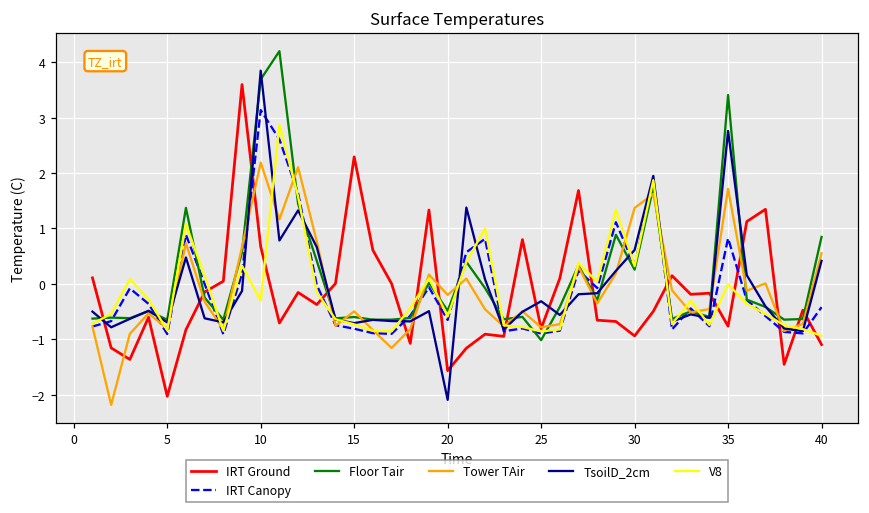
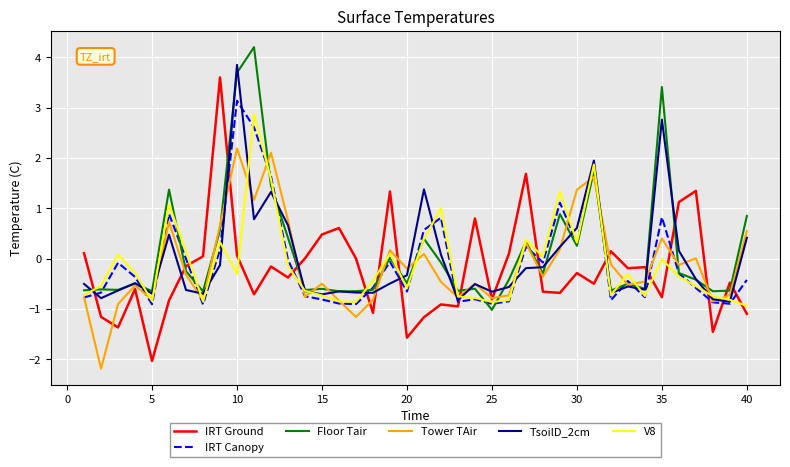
  {
    "IRT Ground": {
      "5": -2.0,
-     "10": 0.7,
-     "15": 2.3,
+     "10": 0.1,
+     "15": 0.5,
      "20": -1.6,
-     "30": -0.9,
+     "30": -0.3,
      "35": -0.8,
      "40": -1.1
    },
    "IRT Canopy": {
      "5": -0.9,
      "10": 3.1,
      "15": -0.8,
      "20": -0.7,
      "35": 0.8,
      "40": -0.4
    },
    "Floor Tair": {
      "10": 3.7,
      "15": -0.6,
      "20": -0.5,
      "25": -1.0,
      "30": 0.3,
      "35": 3.4,
      "40": 0.8
    },
    "Tower TAir": {
      "10": 2.2,
      "15": -0.5,
      "20": -0.2,
      "30": 1.4,
-     "35": 1.7,
+     "35": 0.4,
      "40": 0.6
    },
    "TsoilD_2cm": {
      "10": 3.8,
-     "20": -2.1,
-     "25": -0.3,
+     "20": -0.3,
+     "25": -0.7,
      "30": 0.6,
      "35": 2.8,
      "40": 0.4
    },
    "V8": {
      "10": -0.3,
      "20": -0.6,
      "35": 0.0,
      "40": -0.9
    }
  }
